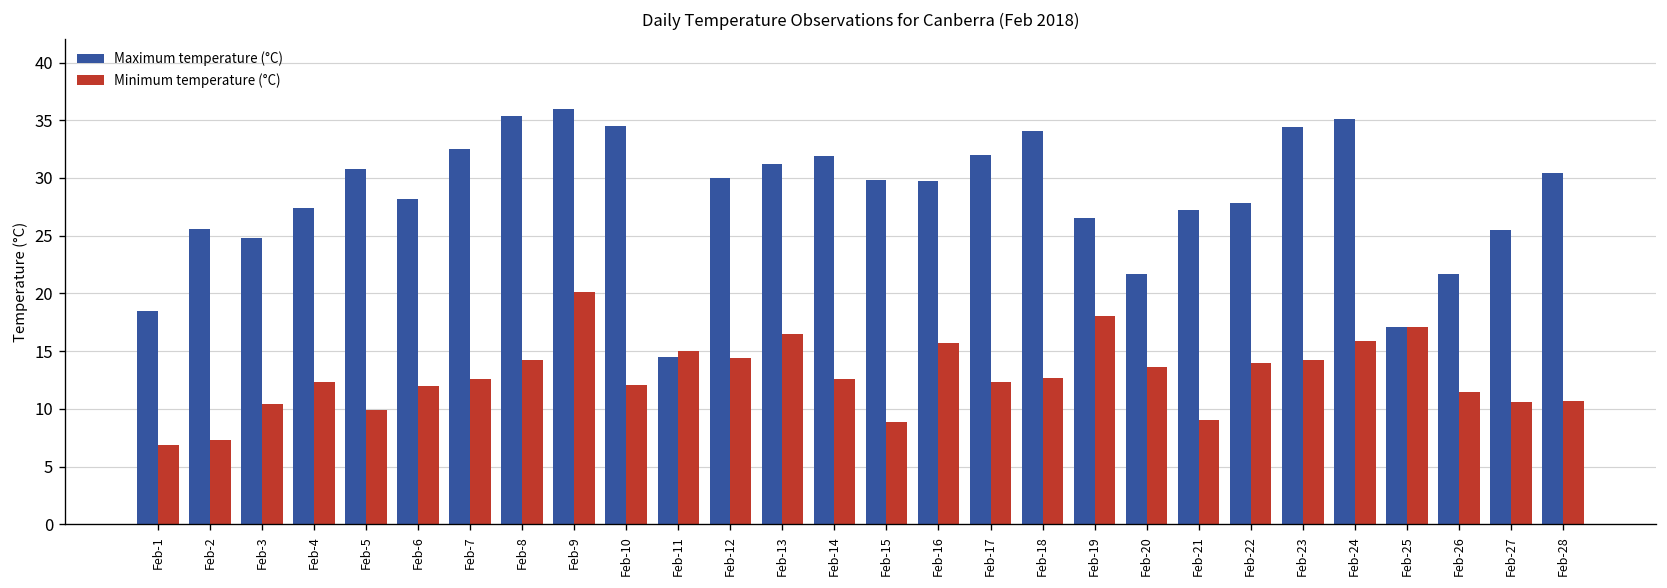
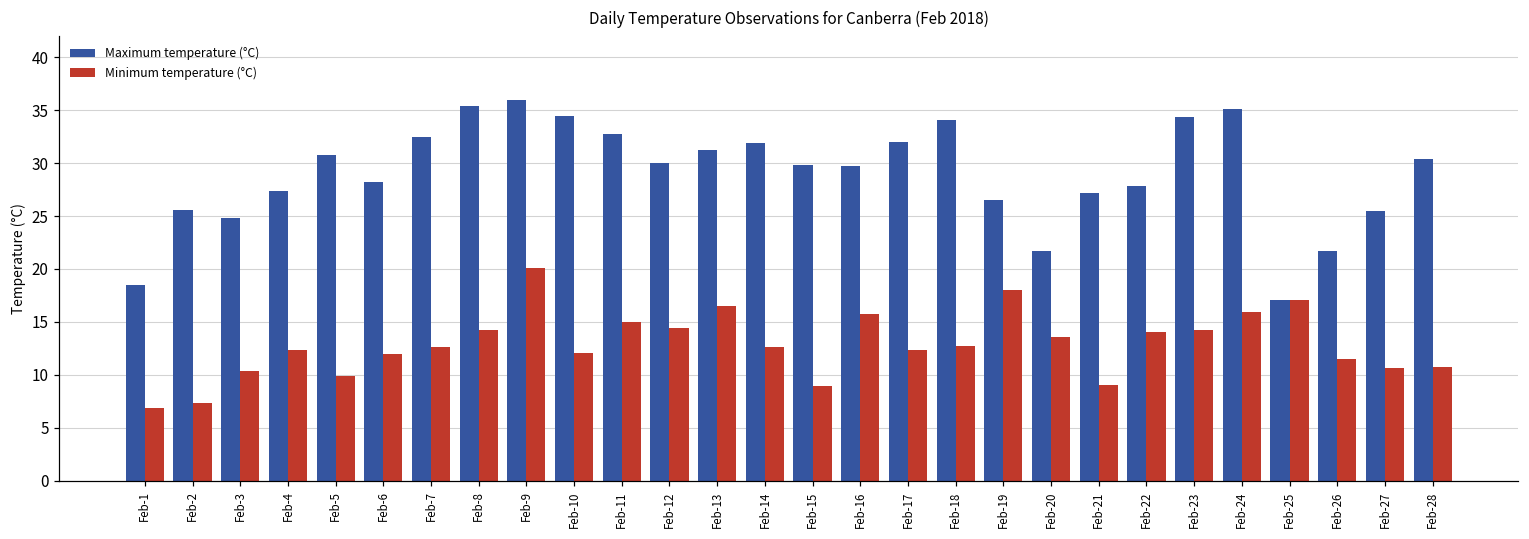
  {
    "Maximum temperature (°C)": {
      "Feb-1": 19,
      "Feb-2": 26,
      "Feb-3": 25,
      "Feb-4": 27,
      "Feb-5": 31,
      "Feb-6": 28,
      "Feb-7": 33,
      "Feb-8": 35,
      "Feb-9": 36,
      "Feb-10": 35,
-     "Feb-11": 15,
+     "Feb-11": 33,
      "Feb-12": 30,
      "Feb-13": 31,
      "Feb-14": 32,
      "Feb-15": 30,
      "Feb-16": 30,
      "Feb-17": 32,
      "Feb-18": 34,
      "Feb-19": 27,
      "Feb-20": 22,
      "Feb-21": 27,
      "Feb-22": 28,
      "Feb-23": 34,
      "Feb-24": 35,
      "Feb-25": 17,
      "Feb-26": 22,
      "Feb-27": 26,
      "Feb-28": 30
    },
    "Minimum temperature (°C)": {
      "Feb-1": 7,
      "Feb-2": 7,
      "Feb-3": 10,
      "Feb-4": 12,
      "Feb-5": 10,
      "Feb-6": 12,
      "Feb-7": 13,
      "Feb-8": 14,
      "Feb-9": 20,
      "Feb-10": 12,
      "Feb-11": 15,
      "Feb-12": 14,
      "Feb-13": 17,
      "Feb-14": 13,
      "Feb-15": 9,
      "Feb-16": 16,
      "Feb-17": 12,
      "Feb-18": 13,
      "Feb-19": 18,
      "Feb-20": 14,
      "Feb-21": 9,
      "Feb-22": 14,
      "Feb-23": 14,
      "Feb-24": 16,
      "Feb-25": 17,
      "Feb-26": 12,
      "Feb-27": 11,
      "Feb-28": 11
    }
  }
